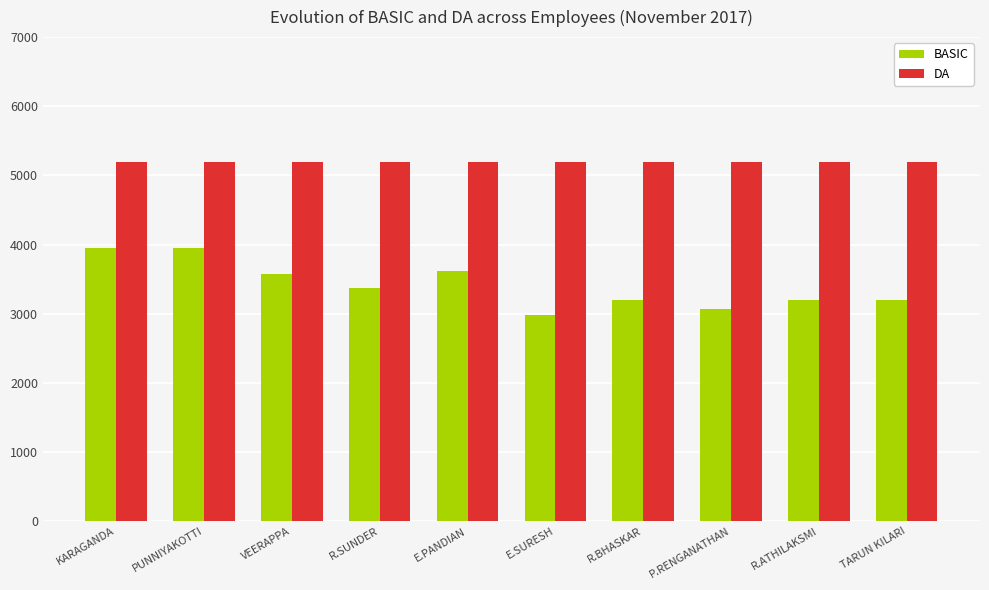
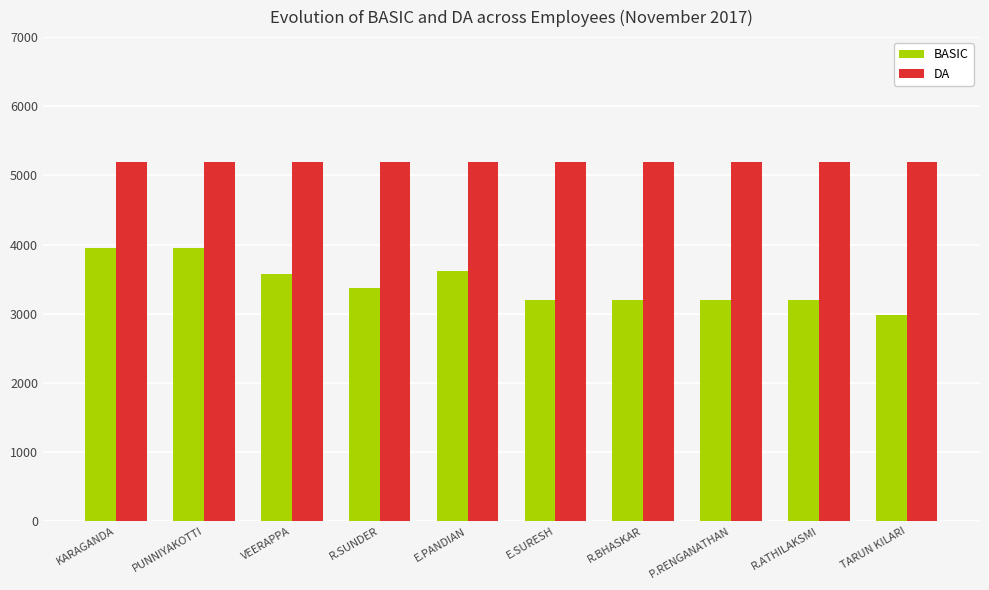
  {
    "BASIC": {
      "KARAGANDA": 4000,
      "PUNNIYAKOTTI": 4000,
      "VEERAPPA": 3600,
      "R.SUNDER": 3400,
      "E.PANDIAN": 3600,
-     "E.SURESH": 3000,
+     "E.SURESH": 3200,
      "R.BHASKAR": 3200,
-     "P.RENGANATHAN": 3100,
+     "P.RENGANATHAN": 3200,
      "R.ATHILAKSMI": 3200,
-     "TARUN KILARI": 3200
+     "TARUN KILARI": 3000
    },
    "DA": {
      "KARAGANDA": 5200,
      "PUNNIYAKOTTI": 5200,
      "VEERAPPA": 5200,
      "R.SUNDER": 5200,
      "E.PANDIAN": 5200,
      "E.SURESH": 5200,
      "R.BHASKAR": 5200,
      "P.RENGANATHAN": 5200,
      "R.ATHILAKSMI": 5200,
      "TARUN KILARI": 5200
    }
  }
